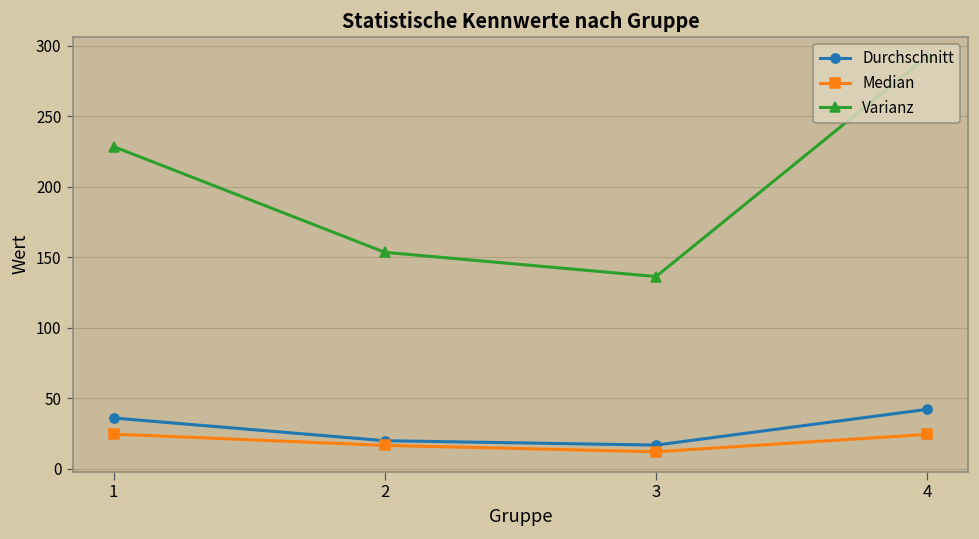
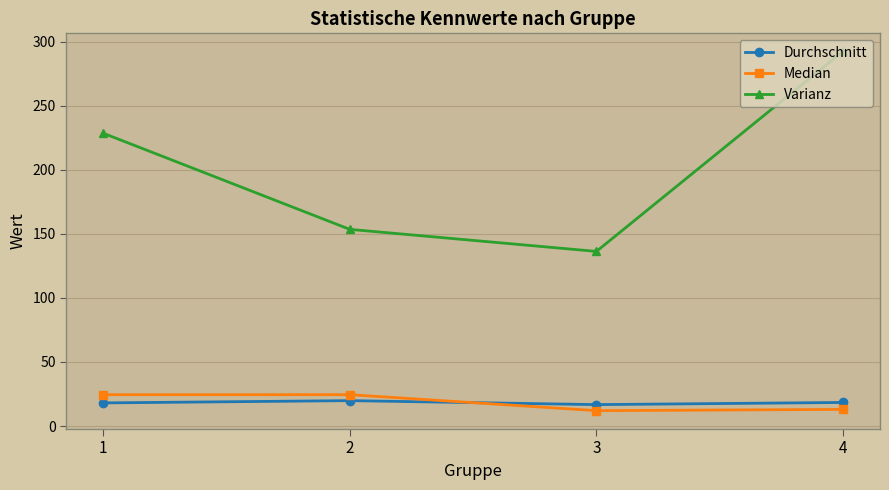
  {
    "Durchschnitt": {
-     "1": 36,
+     "1": 18,
      "2": 20,
      "3": 17,
-     "4": 42
+     "4": 18
    },
    "Median": {
      "1": 25,
-     "2": 17,
+     "2": 25,
      "3": 12,
-     "4": 24
+     "4": 13
    },
    "Varianz": {
      "1": 229,
      "2": 154,
      "3": 136
    }
  }
